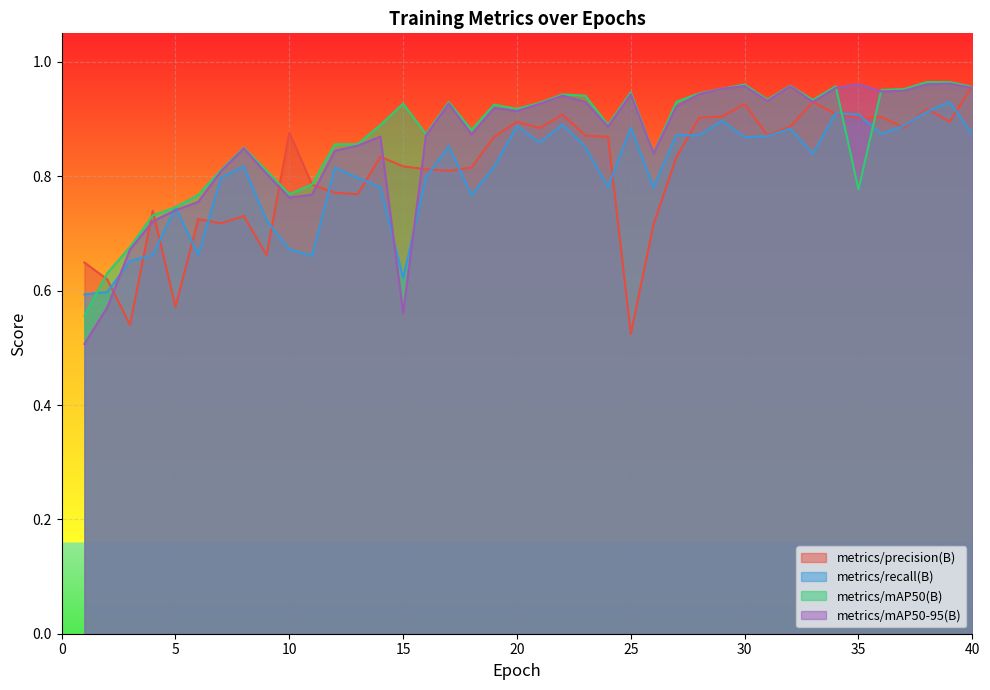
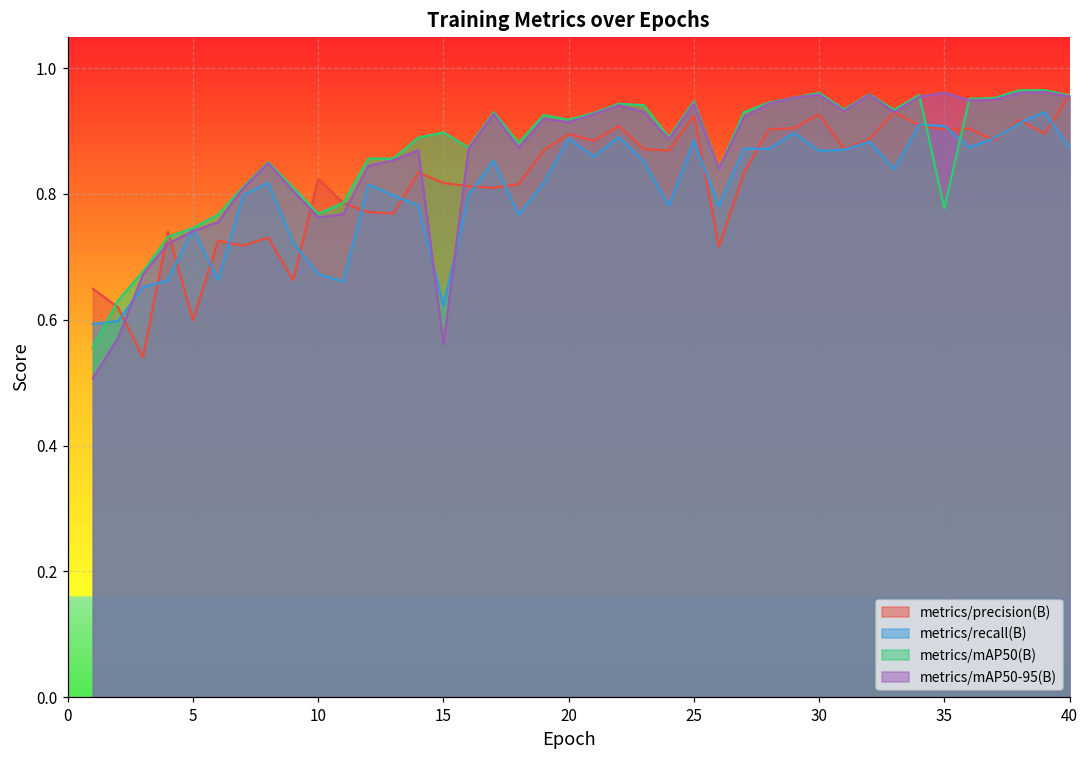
  {
    "metrics/precision(B)": {
-     "5": 0.57,
-     "10": 0.88,
+     "5": 0.60,
+     "10": 0.82,
      "15": 0.82,
      "20": 0.90,
-     "25": 0.52,
+     "25": 0.92,
      "30": 0.93,
      "35": 0.90
    },
    "metrics/recall(B)": {
      "10": 0.67,
      "15": 0.62,
      "20": 0.89,
      "25": 0.88,
      "30": 0.87,
      "35": 0.91,
      "40": 0.87
    },
    "metrics/mAP50(B)": {
      "10": 0.77,
-     "15": 0.93,
+     "15": 0.90,
      "35": 0.78
    },
    "metrics/mAP50-95(B)": {
      "5": 0.74,
      "10": 0.76,
      "15": 0.56,
      "35": 0.96
    }
  }
